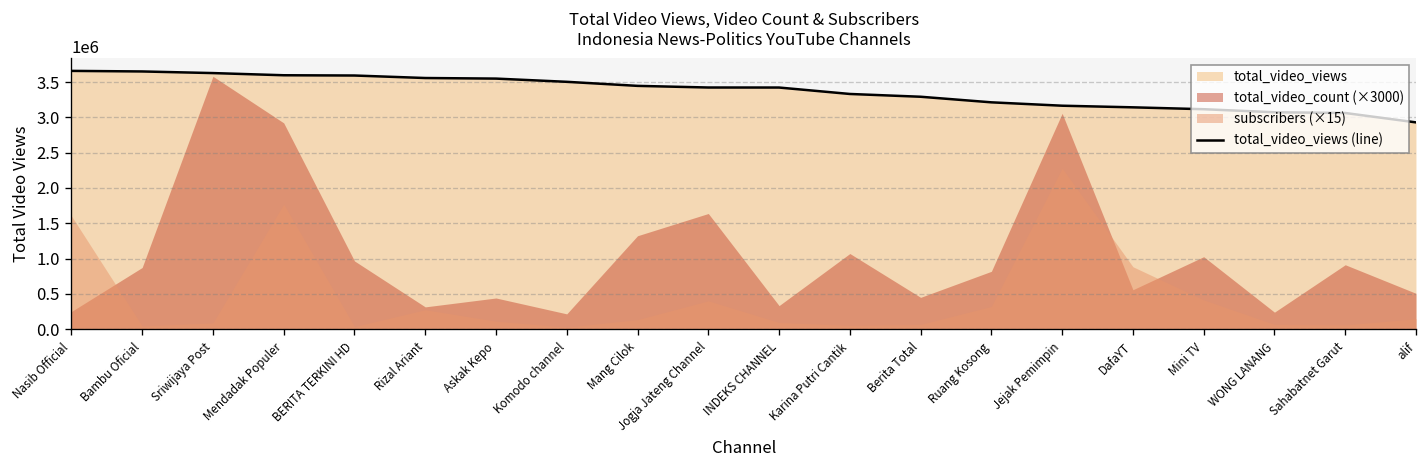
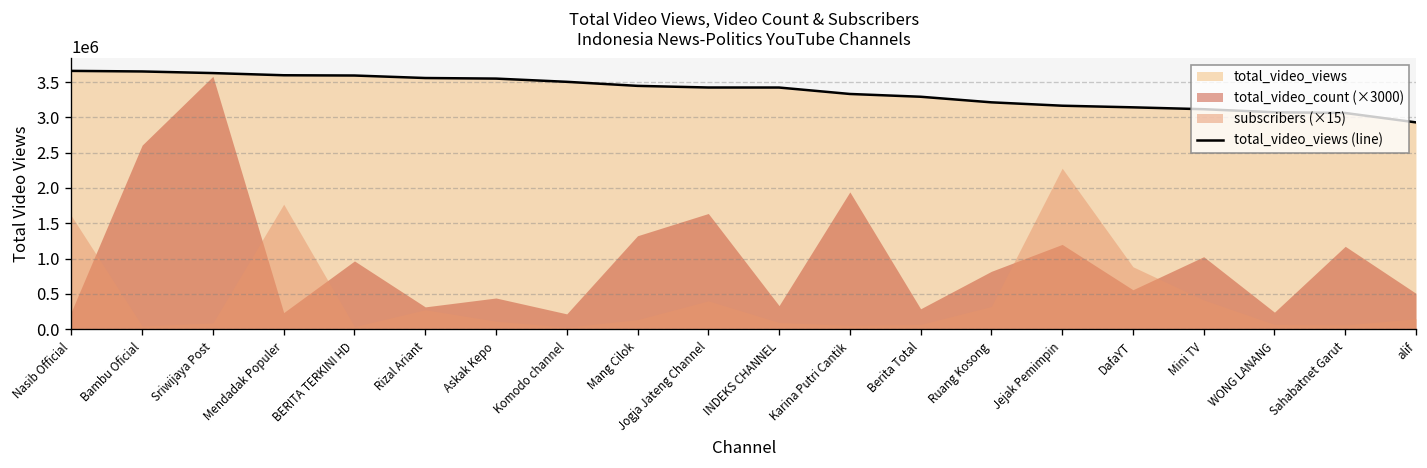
  {
    "total_video_count (×3000)": {
      "Nasib Official": 200000,
-     "Bambu Oficial": 900000,
+     "Bambu Oficial": 2600000,
      "Sriwijaya Post": 3600000,
-     "Mendadak Populer": 2900000,
+     "Mendadak Populer": 200000,
      "BERITA TERKINI HD": 1000000,
      "Askak Kepo": 400000,
      "Komodo channel": 200000,
      "Mang Cilok": 1300000,
      "Jogja Jateng Channel": 1600000,
      "INDEKS CHANNEL": 300000,
-     "Karina Putri Cantik": 1100000,
-     "Berita Total": 500000,
+     "Karina Putri Cantik": 1900000,
+     "Berita Total": 300000,
      "Ruang Kosong": 800000,
-     "Jejak Pemimpin": 3100000,
+     "Jejak Pemimpin": 1200000,
      "DafaYT": 600000,
      "Mini TV": 1000000,
      "WONG LANANG": 200000,
-     "Sahabatnet Garut": 900000,
+     "Sahabatnet Garut": 1200000,
      "alif": 500000
    }
  }
